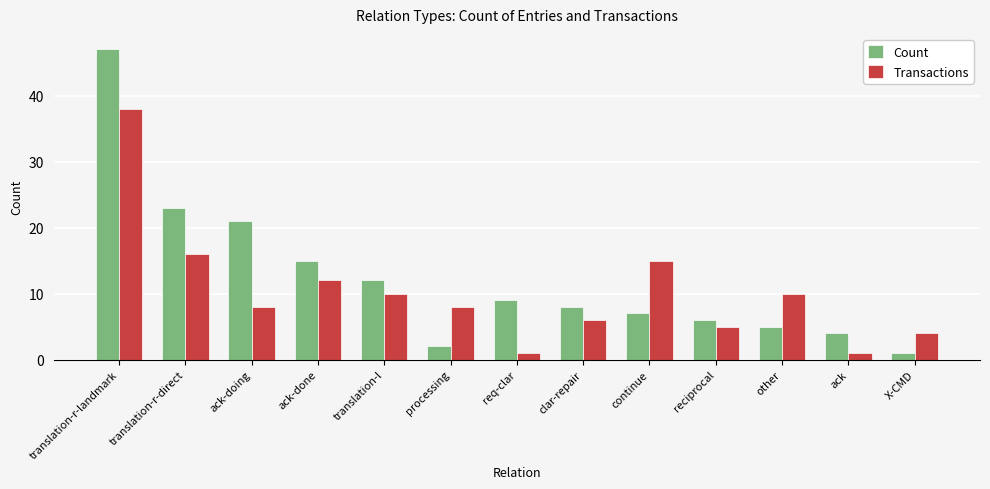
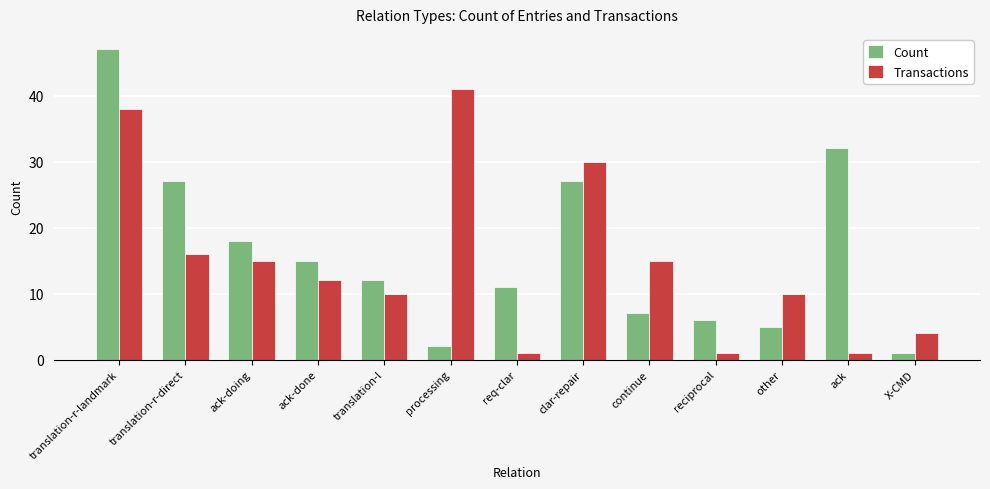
  {
    "Count": {
      "translation-r-landmark": 47,
-     "translation-r-direct": 23,
-     "ack-doing": 21,
+     "translation-r-direct": 27,
+     "ack-doing": 18,
      "ack-done": 15,
      "translation-l": 12,
      "processing": 2,
-     "req-clar": 9,
-     "clar-repair": 8,
+     "req-clar": 11,
+     "clar-repair": 27,
      "continue": 7,
      "reciprocal": 6,
      "other": 5,
-     "ack": 4,
+     "ack": 32,
      "X-CMD": 1
    },
    "Transactions": {
      "translation-r-landmark": 38,
      "translation-r-direct": 16,
-     "ack-doing": 8,
+     "ack-doing": 15,
      "ack-done": 12,
      "translation-l": 10,
-     "processing": 8,
+     "processing": 41,
      "req-clar": 1,
-     "clar-repair": 6,
+     "clar-repair": 30,
      "continue": 15,
-     "reciprocal": 5,
+     "reciprocal": 1,
      "other": 10,
      "ack": 1,
      "X-CMD": 4
    }
  }
